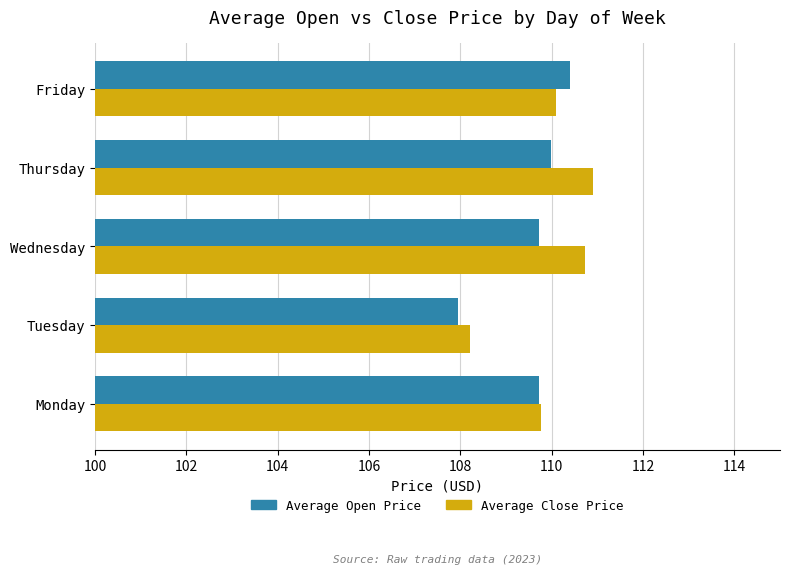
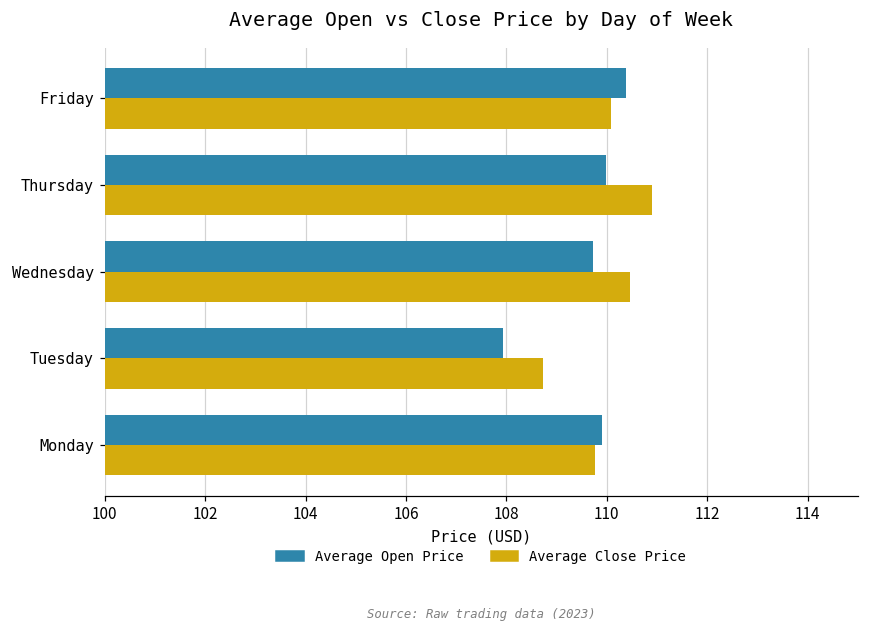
  {
    "Average Open Price": {
      "Friday": 110.4,
      "Thursday": 110.0,
      "Wednesday": 109.7,
      "Tuesday": 107.9,
-     "Monday": 109.7
+     "Monday": 109.9
    },
    "Average Close Price": {
      "Friday": 110.1,
      "Thursday": 110.9,
-     "Wednesday": 110.7,
-     "Tuesday": 108.2,
+     "Wednesday": 110.5,
+     "Tuesday": 108.7,
      "Monday": 109.8
    }
  }
